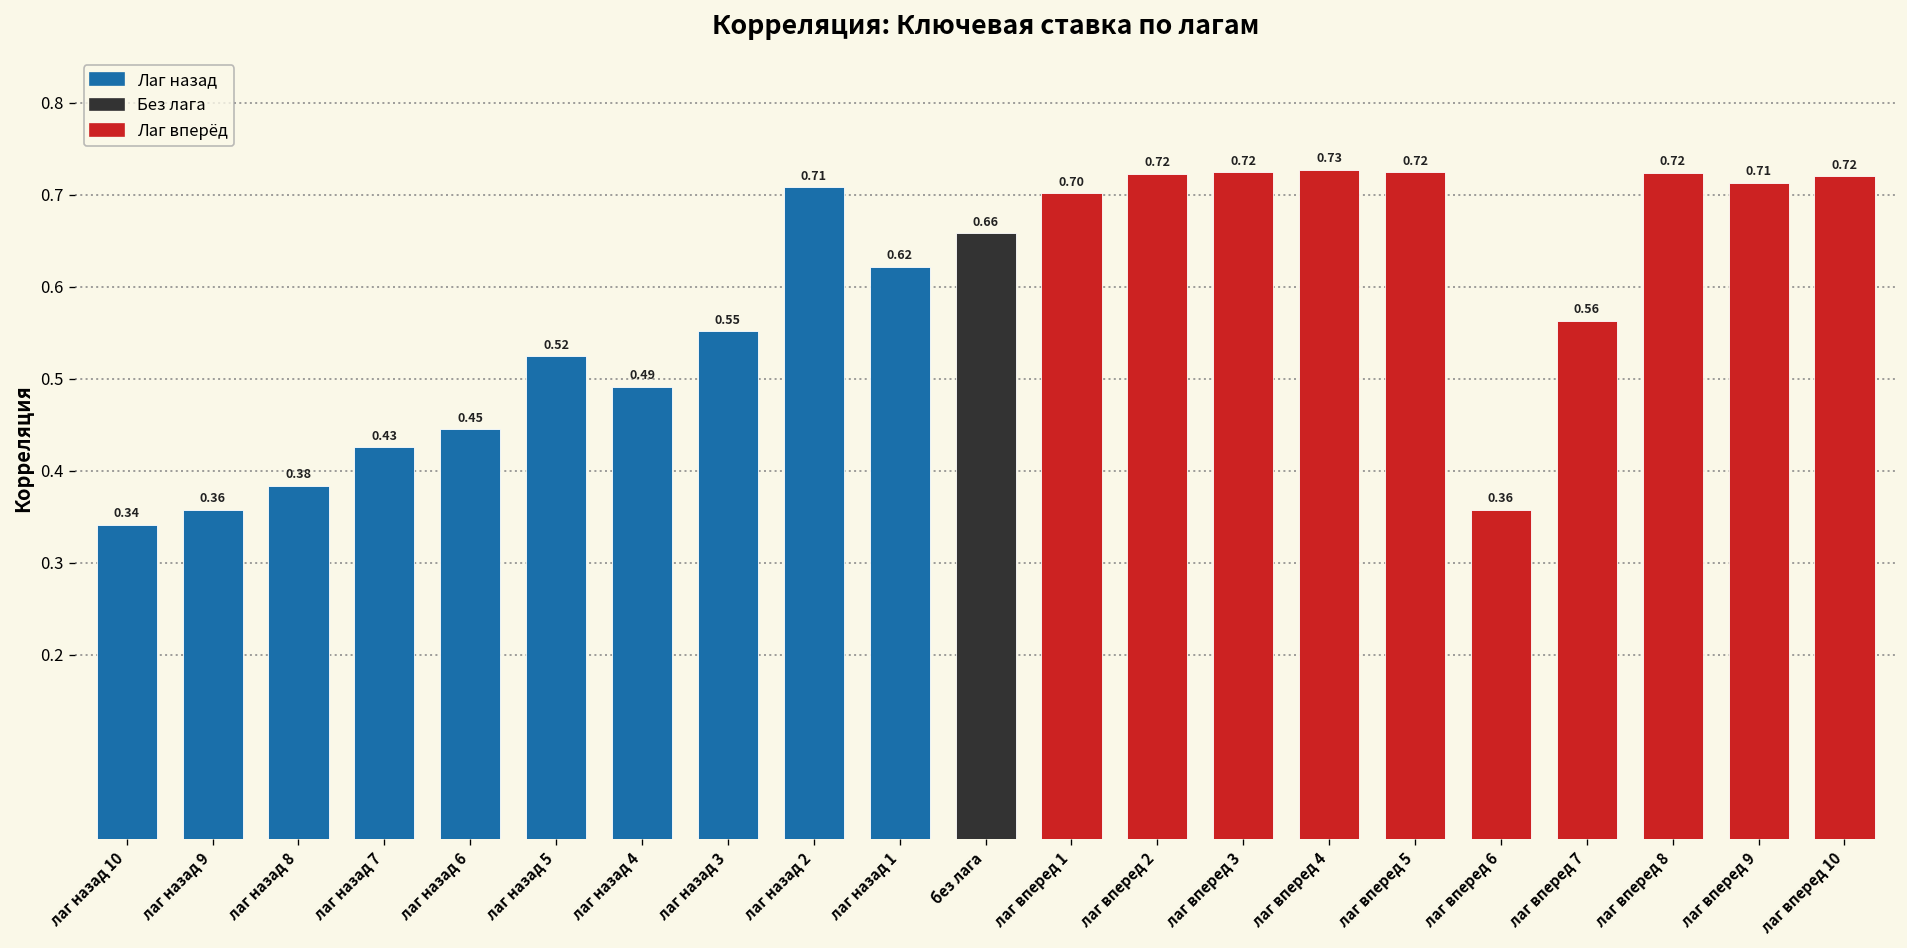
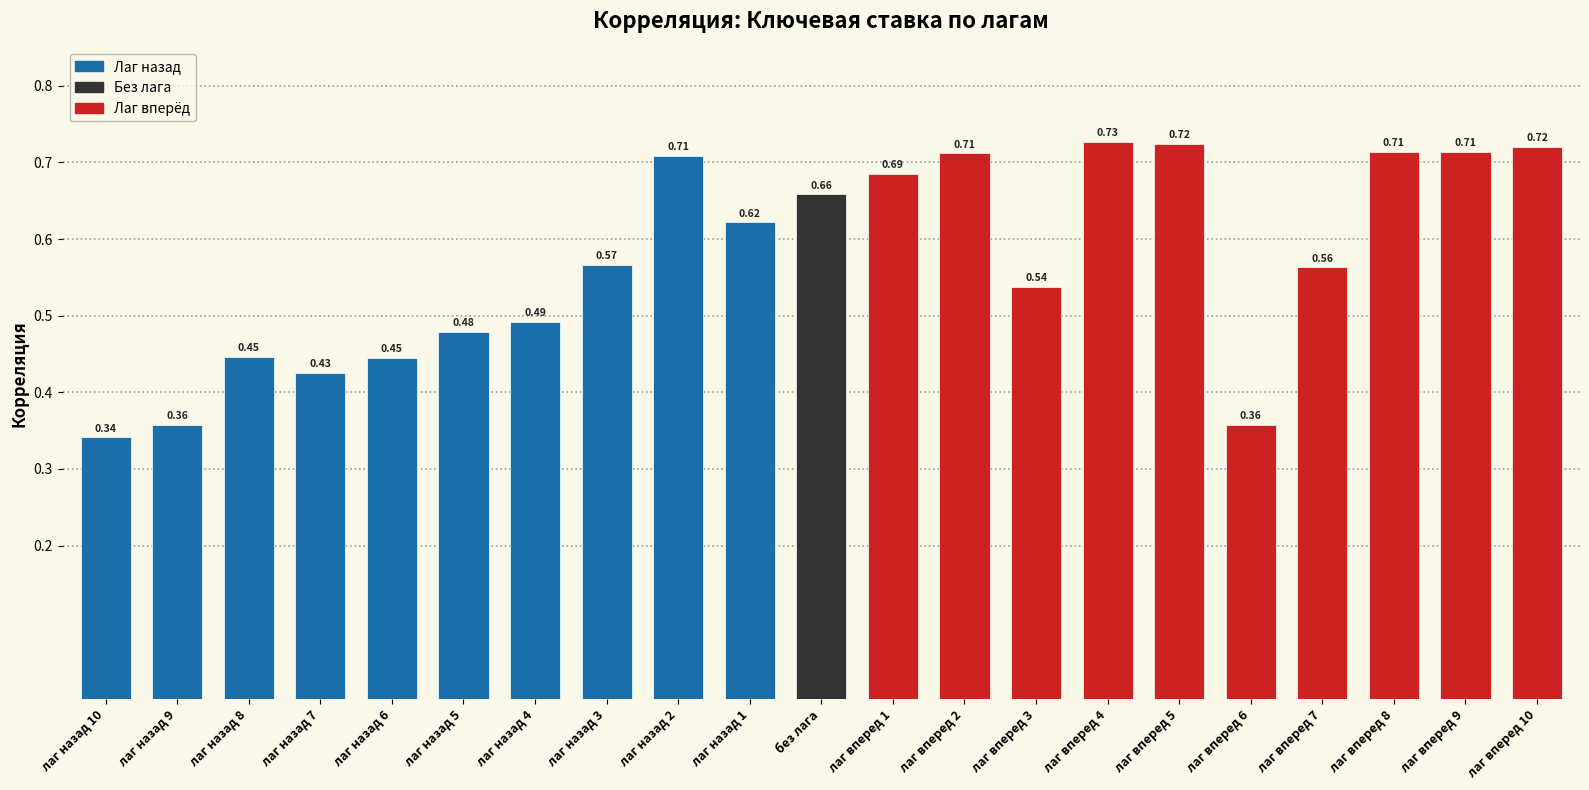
  {
    "лаг назад 10": 0.34,
    "лаг назад 9": 0.36,
-   "лаг назад 8": 0.38,
+   "лаг назад 8": 0.45,
    "лаг назад 7": 0.43,
    "лаг назад 6": 0.45,
-   "лаг назад 5": 0.52,
+   "лаг назад 5": 0.48,
    "лаг назад 4": 0.49,
-   "лаг назад 3": 0.55,
+   "лаг назад 3": 0.57,
    "лаг назад 2": 0.71,
    "лаг назад 1": 0.62,
    "без лага": 0.66,
-   "лаг вперед 1": 0.70,
-   "лаг вперед 2": 0.72,
-   "лаг вперед 3": 0.72,
+   "лаг вперед 1": 0.69,
+   "лаг вперед 2": 0.71,
+   "лаг вперед 3": 0.54,
    "лаг вперед 4": 0.73,
    "лаг вперед 5": 0.72,
    "лаг вперед 6": 0.36,
    "лаг вперед 7": 0.56,
-   "лаг вперед 8": 0.72,
+   "лаг вперед 8": 0.71,
    "лаг вперед 9": 0.71,
    "лаг вперед 10": 0.72
  }
